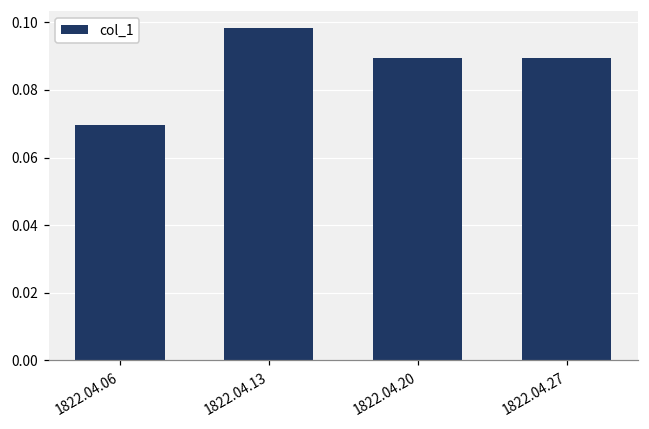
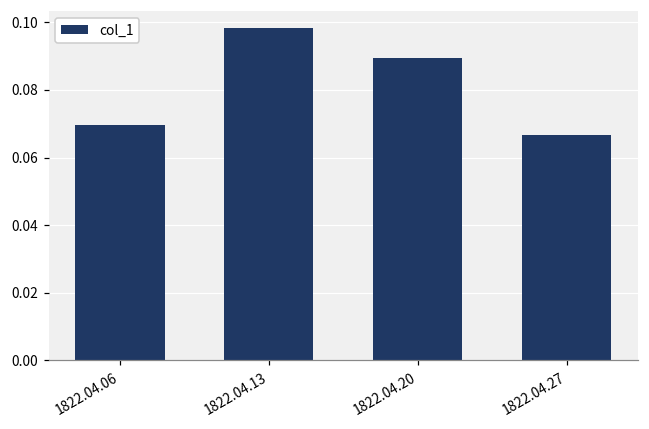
  {
    "1822.04.06": 0.070,
    "1822.04.13": 0.098,
    "1822.04.20": 0.089,
-   "1822.04.27": 0.089
+   "1822.04.27": 0.067
  }
